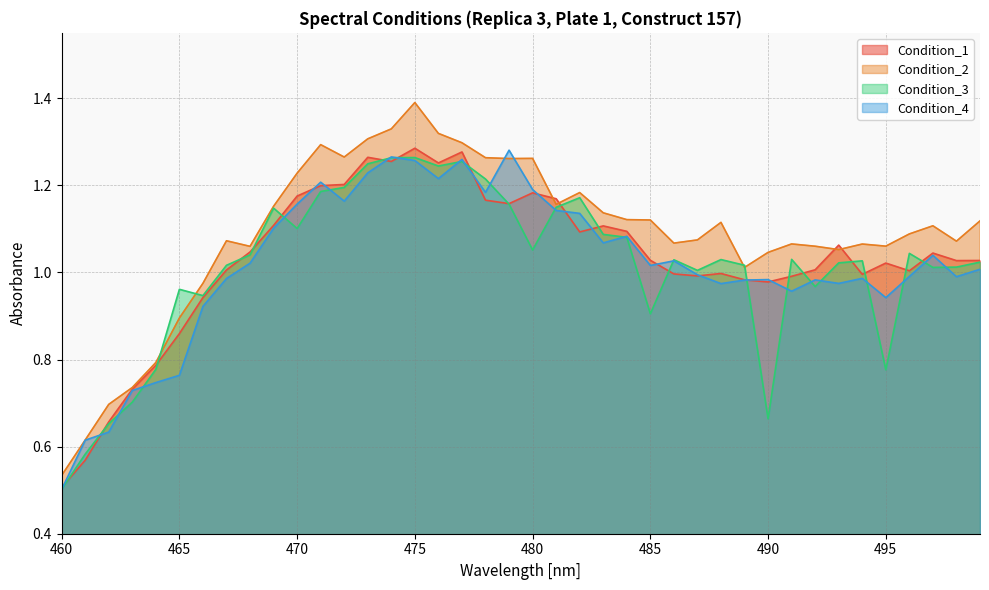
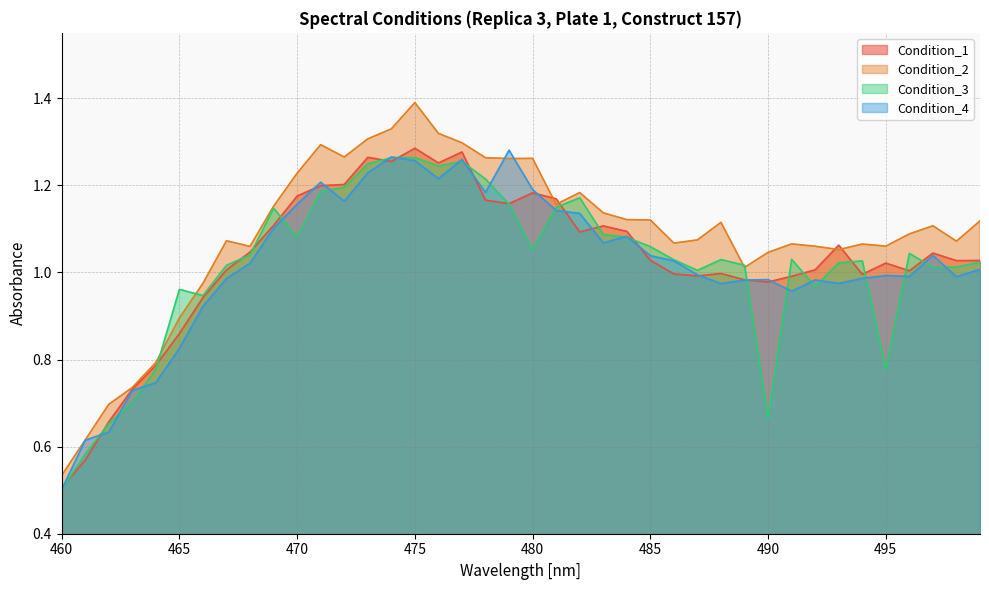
  {
    "Condition_3": {
      "465": 0.96,
-     "470": 1.10,
+     "470": 1.08,
      "475": 1.26,
      "480": 1.05,
-     "485": 0.91,
+     "485": 1.06,
      "490": 0.66,
      "495": 0.78
    },
    "Condition_4": {
-     "465": 0.76,
+     "465": 0.83,
      "470": 1.16,
      "475": 1.26,
      "480": 1.19,
-     "485": 1.02,
-     "495": 0.94
+     "485": 1.04,
+     "495": 0.99
    }
  }
